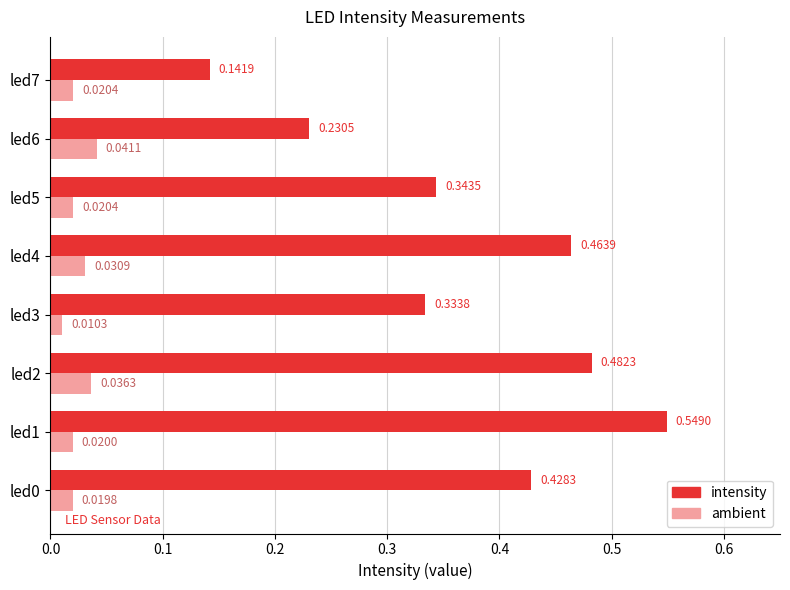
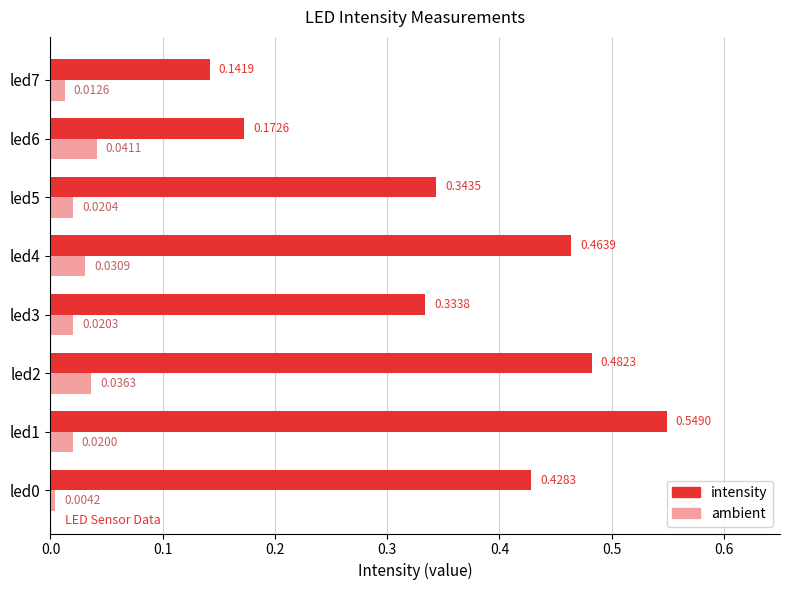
  {
    "intensity": {
      "led7": 0.1419,
-     "led6": 0.2305,
+     "led6": 0.1726,
      "led5": 0.3435,
      "led4": 0.4639,
      "led3": 0.3338,
      "led2": 0.4823,
      "led1": 0.5490,
      "led0": 0.4283
    },
    "ambient": {
-     "led7": 0.0204,
+     "led7": 0.0126,
      "led6": 0.0411,
      "led5": 0.0204,
      "led4": 0.0309,
-     "led3": 0.0103,
+     "led3": 0.0203,
      "led2": 0.0363,
      "led1": 0.0200,
-     "led0": 0.0198
+     "led0": 0.0042
    }
  }
